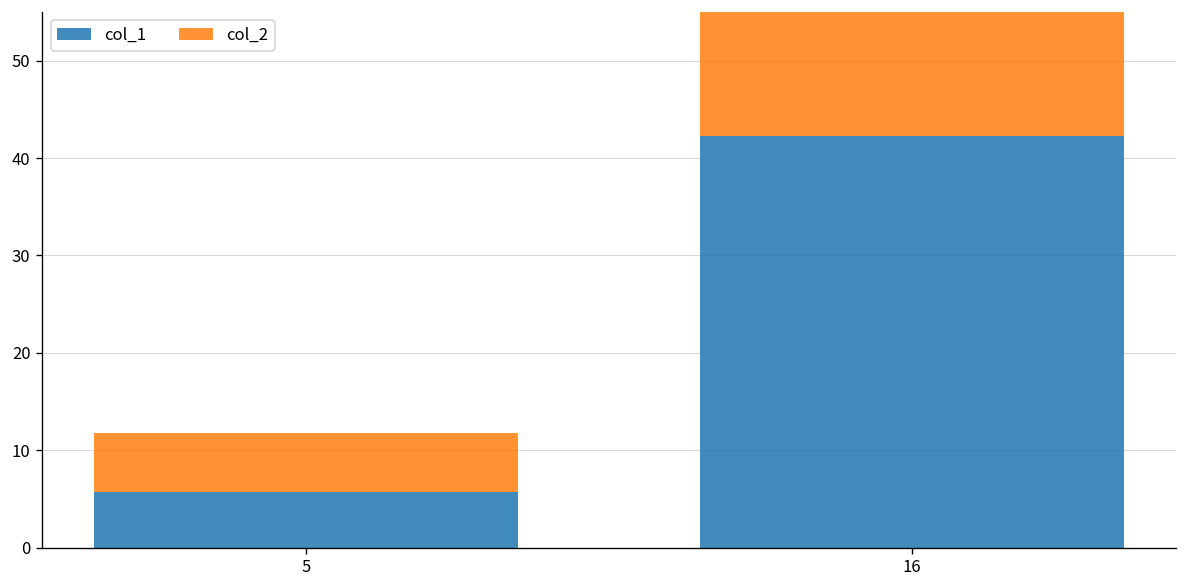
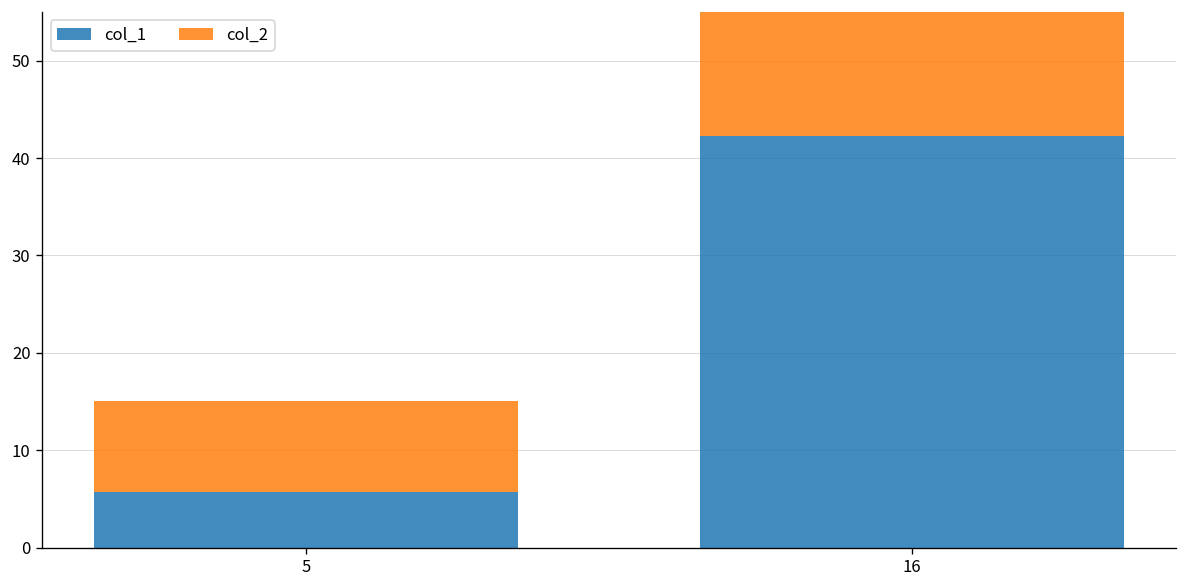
  {
    "col_1": {
      "5": 6,
      "16": 42
    },
    "col_2": {
-     "5": 6
+     "5": 9
    }
  }
